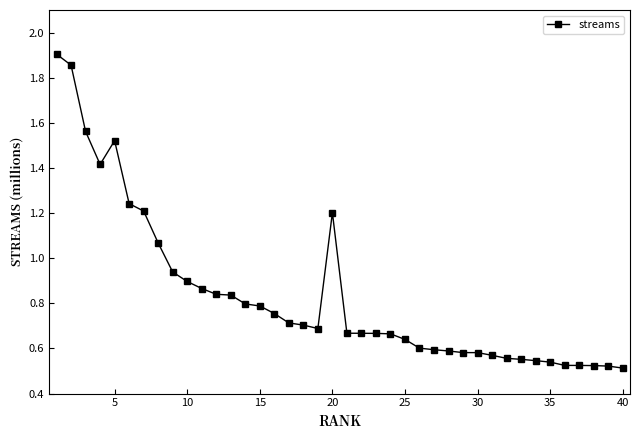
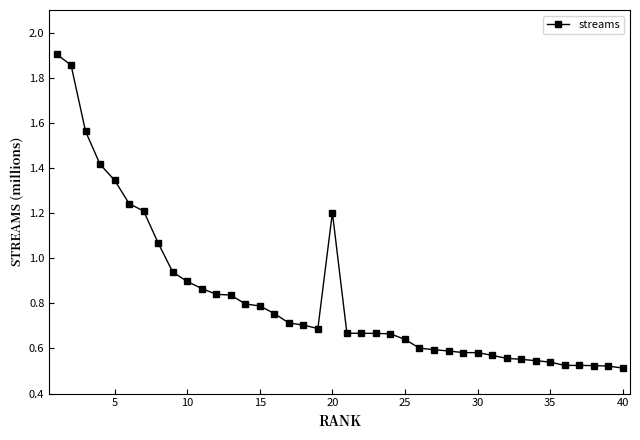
  {
-   "5": 1.52,
+   "5": 1.35,
    "10": 0.90,
    "15": 0.79,
    "20": 1.20,
    "25": 0.64,
    "30": 0.58,
    "35": 0.54,
    "40": 0.51
  }
